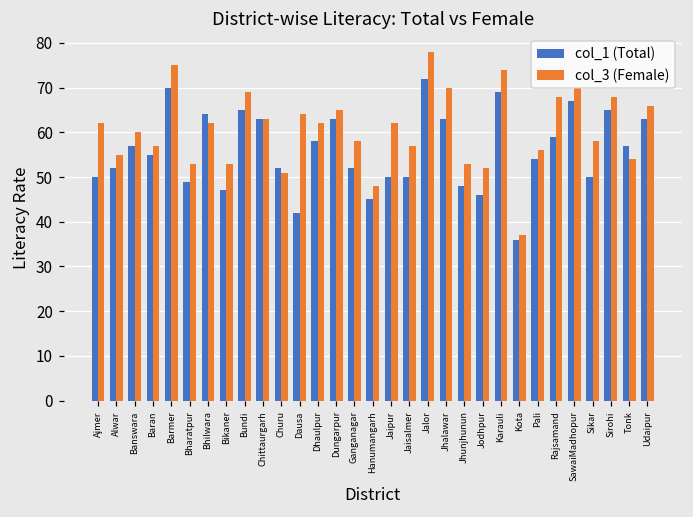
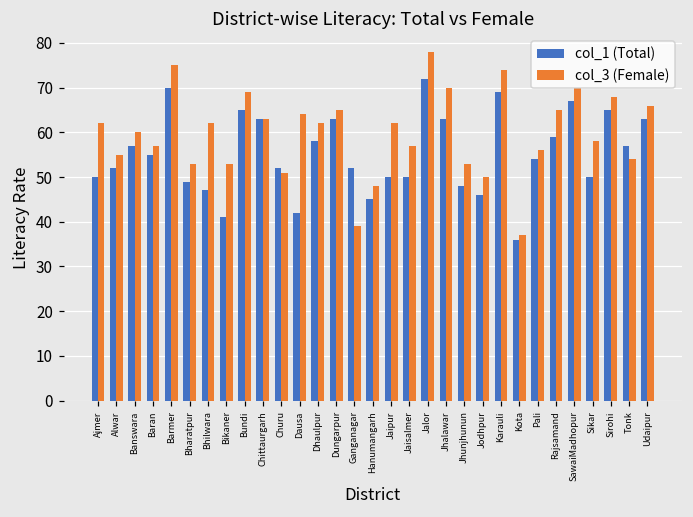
  {
    "col_1 (Total)": {
      "Ajmer": 50,
      "Alwar": 52,
      "Banswara": 57,
      "Baran": 55,
      "Barmer": 70,
      "Bharatpur": 49,
-     "Bhilwara": 64,
-     "Bikaner": 47,
+     "Bhilwara": 47,
+     "Bikaner": 41,
      "Bundi": 65,
      "Chittaurgarh": 63,
      "Churu": 52,
      "Dausa": 42,
      "Dhaulpur": 58,
      "Dungarpur": 63,
      "Ganganagar": 52,
      "Hanumangarh": 45,
      "Jaipur": 50,
      "Jaisalmer": 50,
      "Jalor": 72,
      "Jhalawar": 63,
      "Jhunjhunun": 48,
      "Jodhpur": 46,
      "Karauli": 69,
      "Kota": 36,
      "Pali": 54,
      "Rajsamand": 59,
      "SawaiMadhopur": 67,
      "Sikar": 50,
      "Sirohi": 65,
      "Tonk": 57,
      "Udaipur": 63
    },
    "col_3 (Female)": {
      "Ajmer": 62,
      "Alwar": 55,
      "Banswara": 60,
      "Baran": 57,
      "Barmer": 75,
      "Bharatpur": 53,
      "Bhilwara": 62,
      "Bikaner": 53,
      "Bundi": 69,
      "Chittaurgarh": 63,
      "Churu": 51,
      "Dausa": 64,
      "Dhaulpur": 62,
      "Dungarpur": 65,
-     "Ganganagar": 58,
+     "Ganganagar": 39,
      "Hanumangarh": 48,
      "Jaipur": 62,
      "Jaisalmer": 57,
      "Jalor": 78,
      "Jhalawar": 70,
      "Jhunjhunun": 53,
-     "Jodhpur": 52,
+     "Jodhpur": 50,
      "Karauli": 74,
      "Kota": 37,
      "Pali": 56,
-     "Rajsamand": 68,
+     "Rajsamand": 65,
      "Sikar": 58,
      "Sirohi": 68,
      "Tonk": 54,
      "Udaipur": 66
    }
  }
